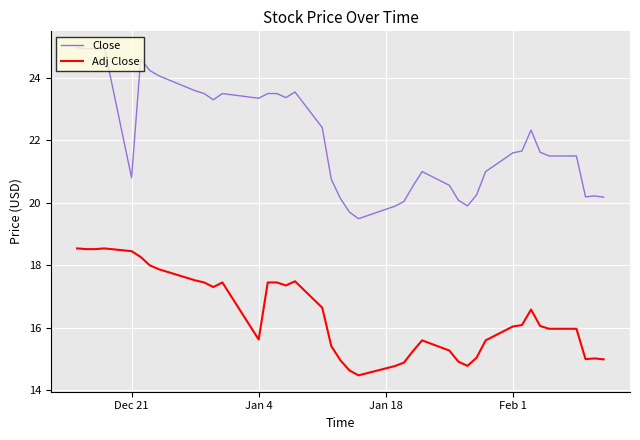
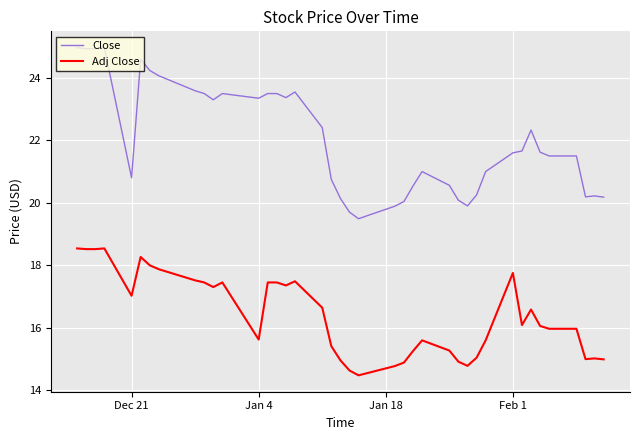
  {
    "Close": {
      "Dec 21": 20.8,
      "Jan 4": 23.4,
      "Feb 1": 21.6
    },
    "Adj Close": {
-     "Dec 21": 18.4,
+     "Dec 21": 17.0,
      "Jan 4": 15.6,
-     "Feb 1": 16.0
+     "Feb 1": 17.8
    }
  }
